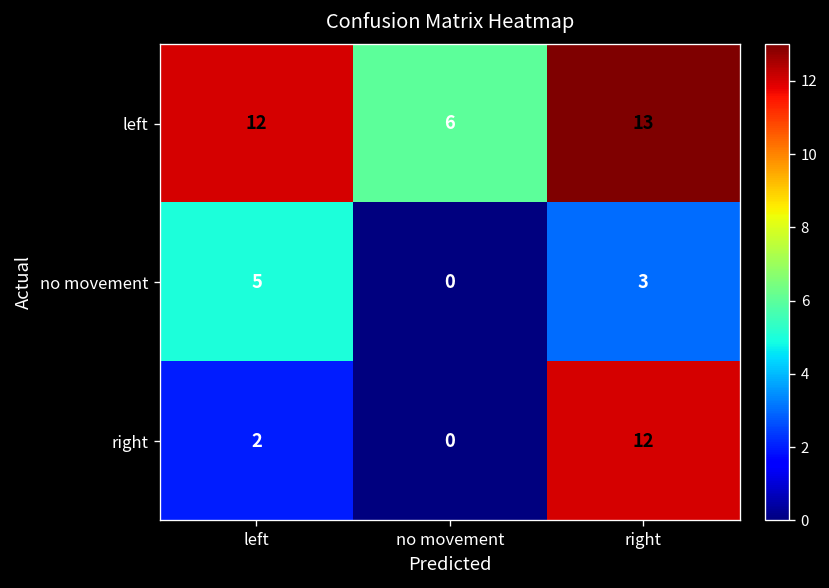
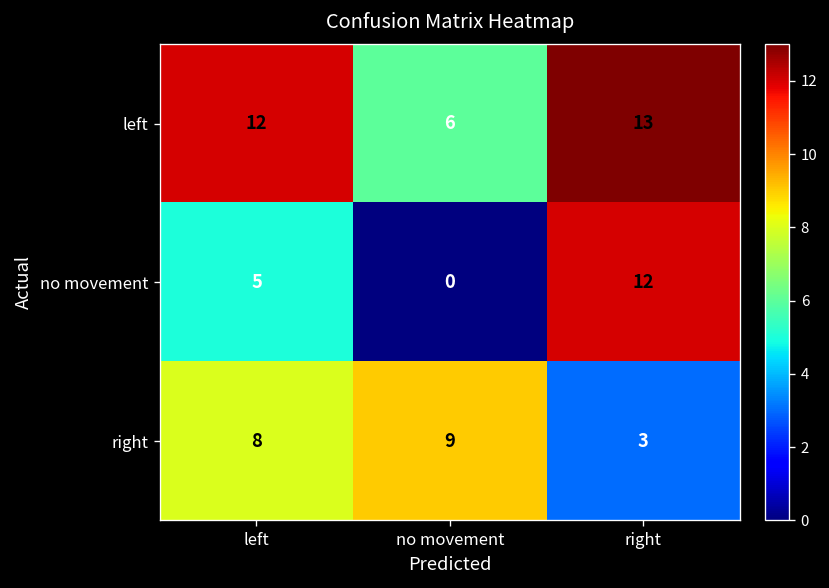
  {
    "left": {
      "left": 12,
      "no movement": 6,
      "right": 13
    },
    "no movement": {
      "left": 5,
      "no movement": 0,
-     "right": 3
+     "right": 12
    },
    "right": {
-     "left": 2,
-     "no movement": 0,
-     "right": 12
+     "left": 8,
+     "no movement": 9,
+     "right": 3
    }
  }
